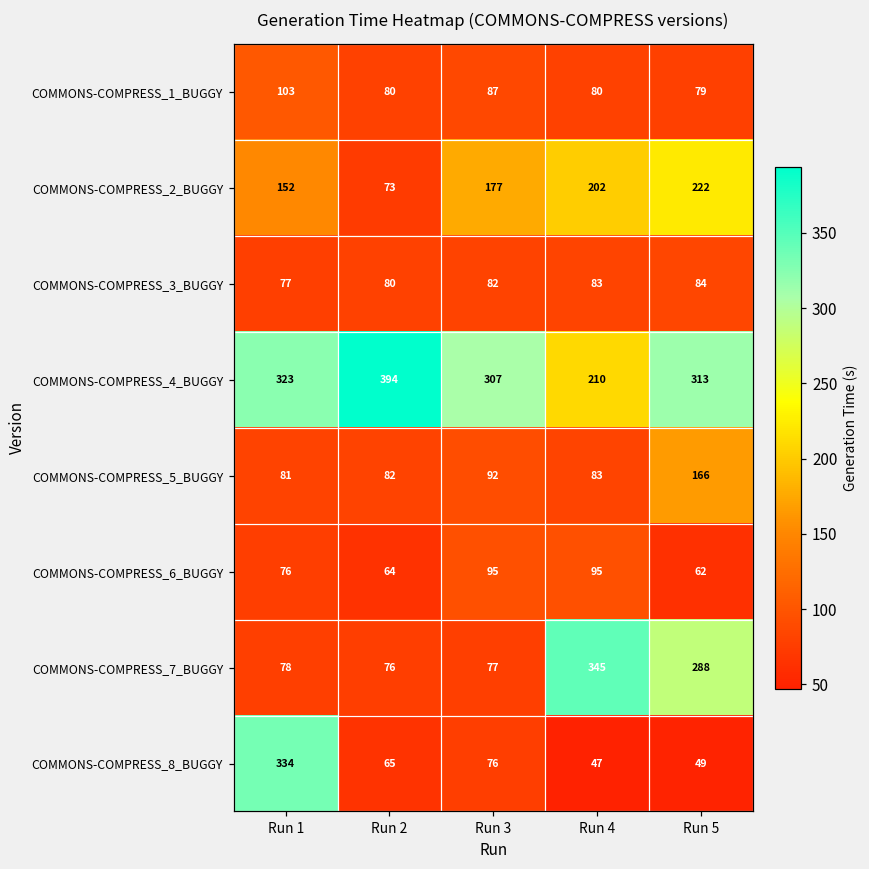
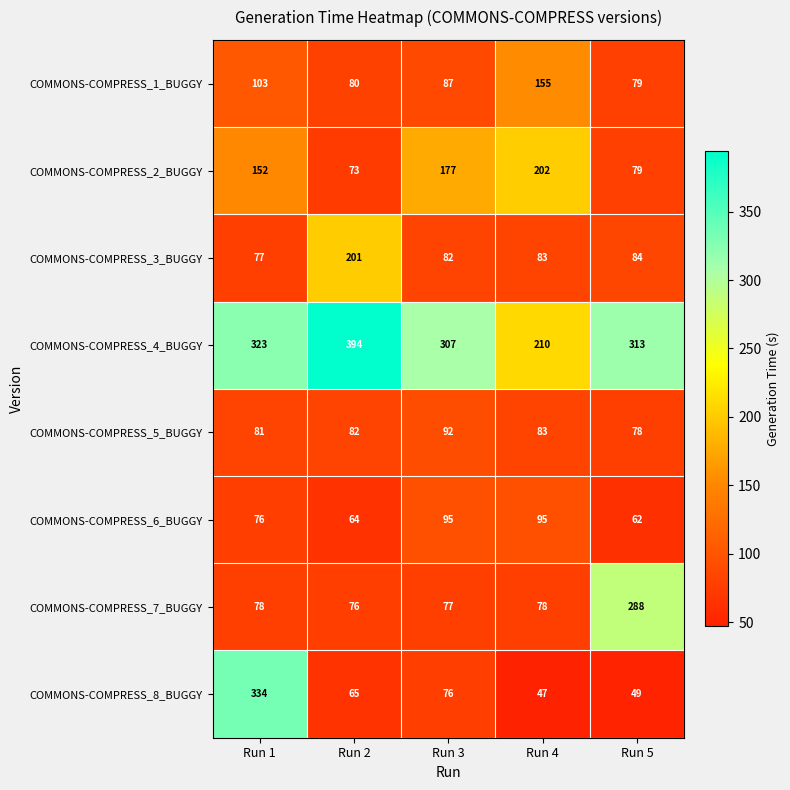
  {
    "COMMONS-COMPRESS_1_BUGGY": {
      "Run 1": 103,
      "Run 2": 80,
      "Run 3": 87,
-     "Run 4": 80,
+     "Run 4": 155,
      "Run 5": 79
    },
    "COMMONS-COMPRESS_2_BUGGY": {
      "Run 1": 152,
      "Run 2": 73,
      "Run 3": 177,
      "Run 4": 202,
-     "Run 5": 222
+     "Run 5": 79
    },
    "COMMONS-COMPRESS_3_BUGGY": {
      "Run 1": 77,
-     "Run 2": 80,
+     "Run 2": 201,
      "Run 3": 82,
      "Run 4": 83,
      "Run 5": 84
    },
    "COMMONS-COMPRESS_4_BUGGY": {
      "Run 1": 323,
      "Run 2": 394,
      "Run 3": 307,
      "Run 4": 210,
      "Run 5": 313
    },
    "COMMONS-COMPRESS_5_BUGGY": {
      "Run 1": 81,
      "Run 2": 82,
      "Run 3": 92,
      "Run 4": 83,
-     "Run 5": 166
+     "Run 5": 78
    },
    "COMMONS-COMPRESS_6_BUGGY": {
      "Run 1": 76,
      "Run 2": 64,
      "Run 3": 95,
      "Run 4": 95,
      "Run 5": 62
    },
    "COMMONS-COMPRESS_7_BUGGY": {
      "Run 1": 78,
      "Run 2": 76,
      "Run 3": 77,
-     "Run 4": 345,
+     "Run 4": 78,
      "Run 5": 288
    },
    "COMMONS-COMPRESS_8_BUGGY": {
      "Run 1": 334,
      "Run 2": 65,
      "Run 3": 76,
      "Run 4": 47,
      "Run 5": 49
    }
  }
